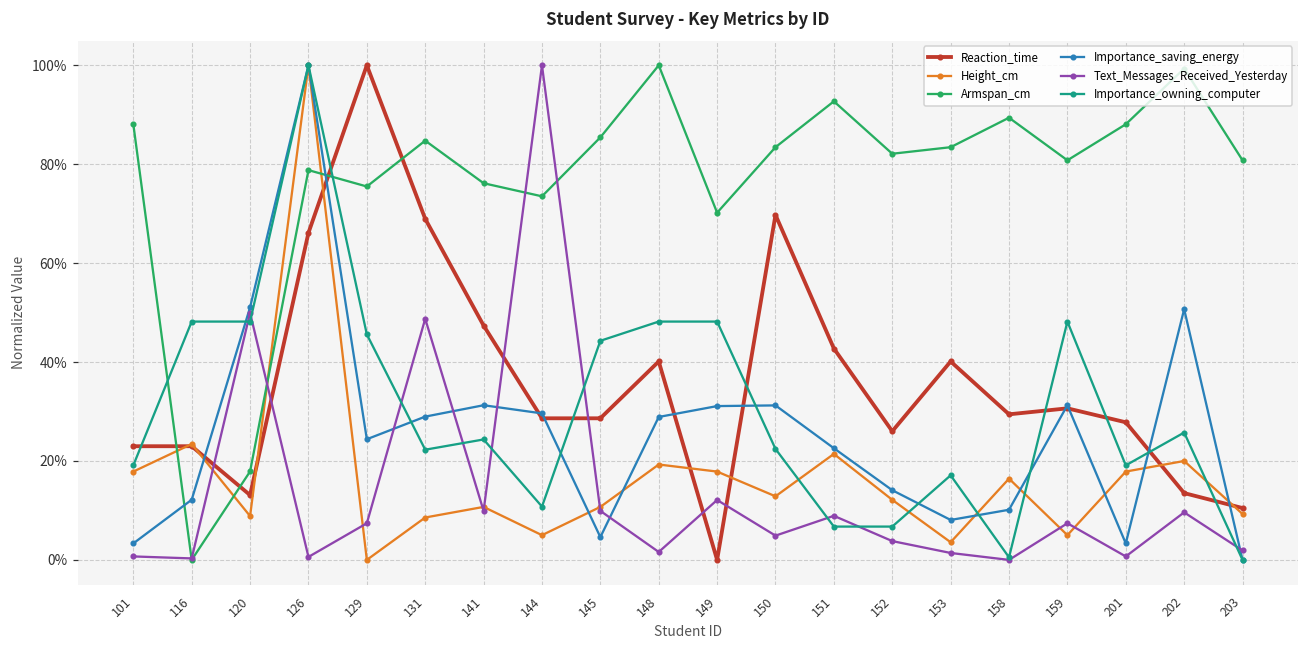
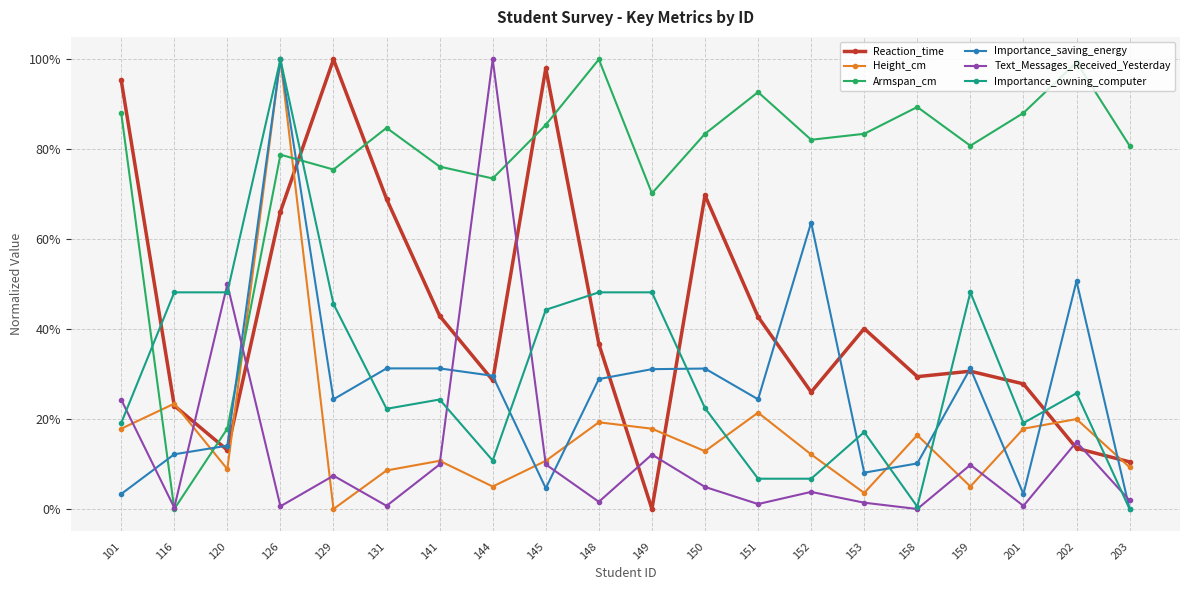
  {
    "Reaction_time": {
-     "101": "23%",
+     "101": "95%",
      "120": "13%",
      "126": "66%",
      "129": "100%",
      "131": "69%",
-     "141": "47%",
+     "141": "43%",
      "144": "29%",
-     "145": "29%",
-     "148": "40%",
+     "145": "98%",
+     "148": "37%",
      "149": "0%",
      "150": "70%",
      "151": "43%",
      "152": "26%",
      "153": "40%",
      "158": "29%",
      "159": "31%",
      "201": "28%",
      "202": "14%",
      "203": "10%"
    },
    "Height_cm": {
      "101": "18%",
      "120": "9%",
      "129": "0%",
      "131": "9%",
      "141": "11%",
      "144": "5%",
      "145": "11%",
      "148": "19%",
      "149": "18%",
      "150": "13%",
      "151": "21%",
      "152": "12%",
      "153": "4%",
      "158": "16%",
      "159": "5%",
      "201": "18%",
      "202": "20%",
      "203": "9%"
    },
    "Importance_saving_energy": {
      "101": "3%",
      "116": "12%",
-     "120": "51%",
+     "120": "14%",
      "129": "24%",
-     "131": "29%",
+     "131": "31%",
      "141": "31%",
      "144": "30%",
      "145": "5%",
      "148": "29%",
      "149": "31%",
      "150": "31%",
-     "151": "23%",
-     "152": "14%",
+     "151": "24%",
+     "152": "64%",
      "153": "8%",
      "158": "10%",
      "159": "31%",
      "201": "3%",
      "202": "51%"
    },
    "Text_Messages_Received_Yesterday": {
-     "101": "1%",
+     "101": "24%",
      "120": "50%",
      "126": "1%",
      "129": "7%",
-     "131": "49%",
+     "131": "1%",
      "141": "10%",
      "144": "100%",
      "145": "10%",
      "148": "2%",
      "149": "12%",
      "150": "5%",
-     "151": "9%",
+     "151": "1%",
      "152": "4%",
      "153": "1%",
-     "159": "7%",
+     "159": "10%",
      "201": "1%",
-     "202": "10%",
+     "202": "15%",
      "203": "2%"
    }
  }
